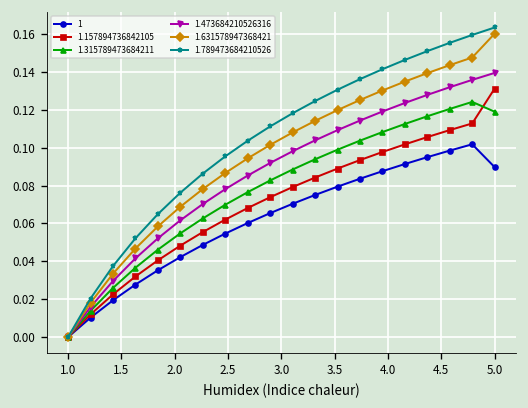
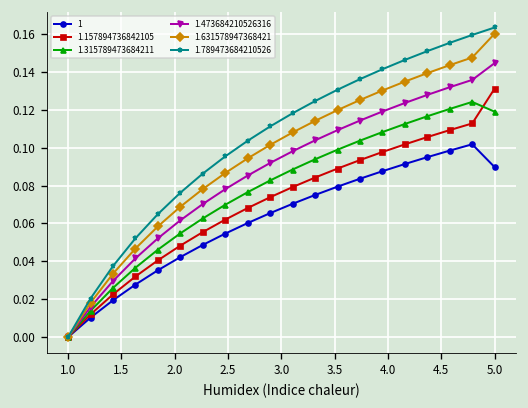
  {
    "1": {
      "5.0": 0.090
    },
    "1.157894736842105": {
      "5.0": 0.131
    },
    "1.315789473684211": {
      "5.0": 0.119
    },
    "1.473684210526316": {
-     "5.0": 0.139
+     "5.0": 0.145
    },
    "1.631578947368421": {
      "5.0": 0.160
    },
    "1.789473684210526": {
      "5.0": 0.163
    }
  }
